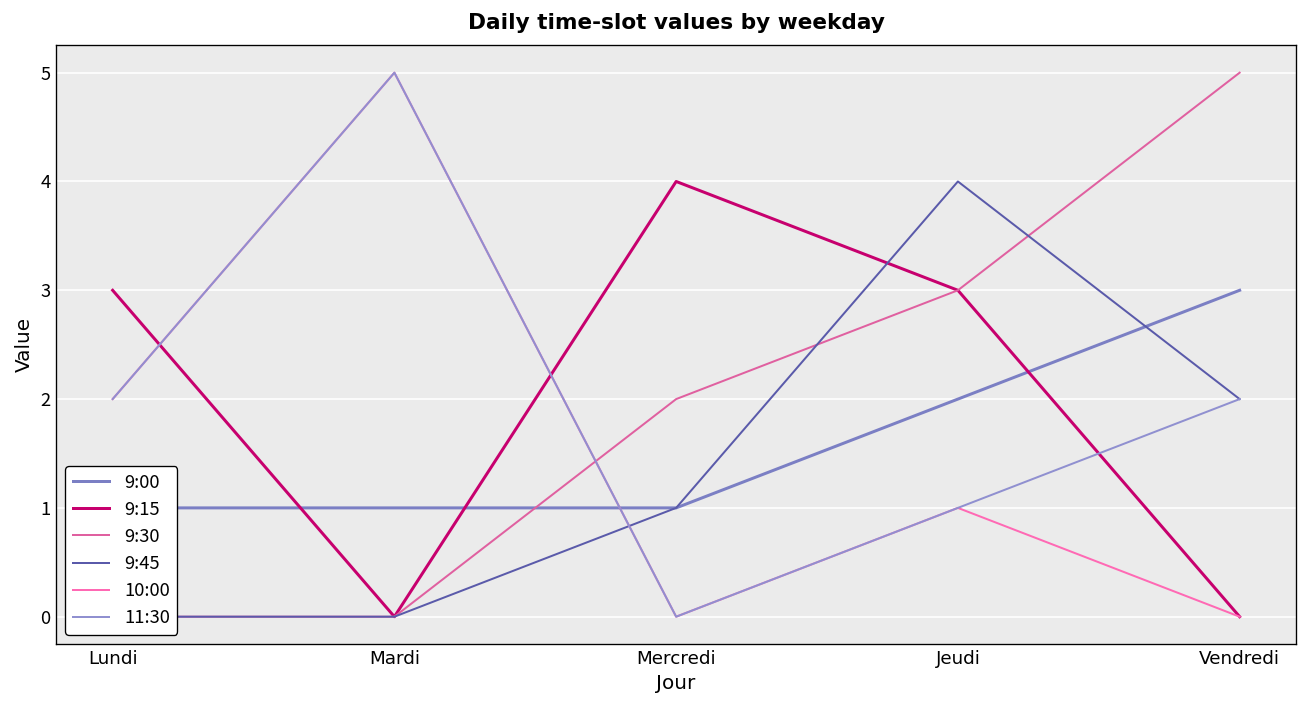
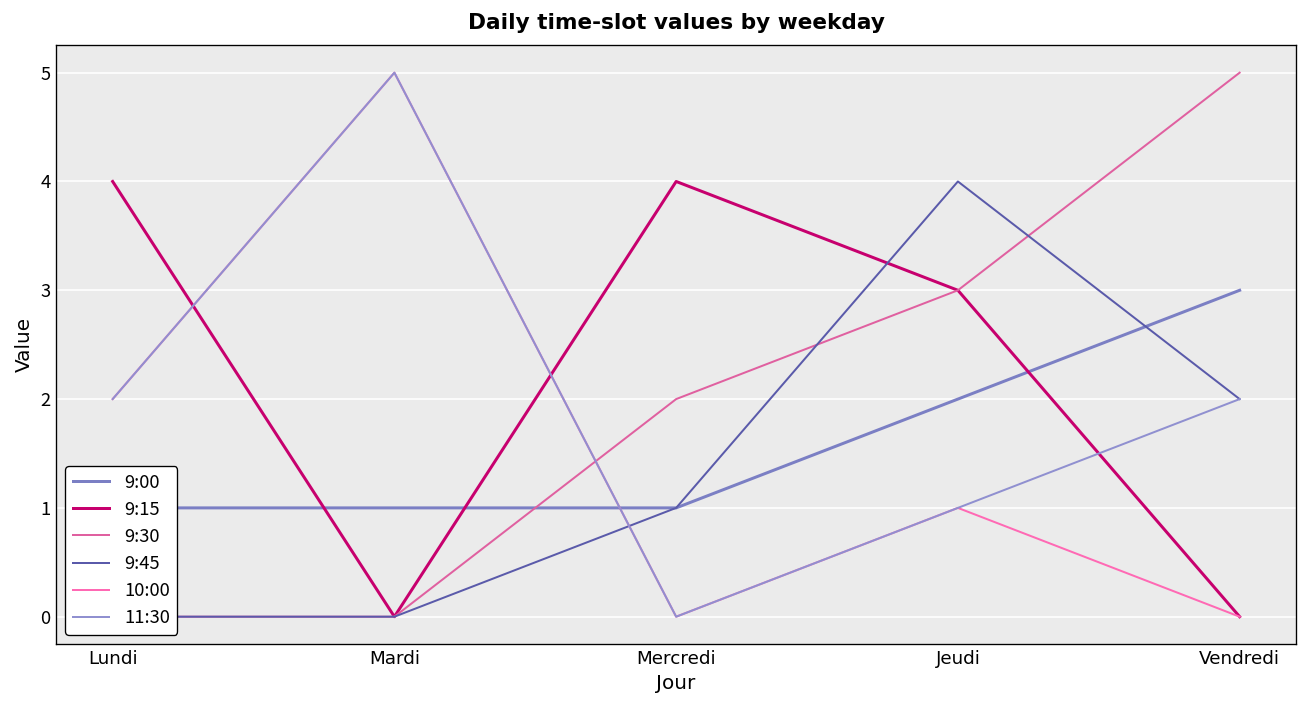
  {
    "9:15": {
-     "Lundi": 3,
+     "Lundi": 4,
      "Mercredi": 4
    }
  }
